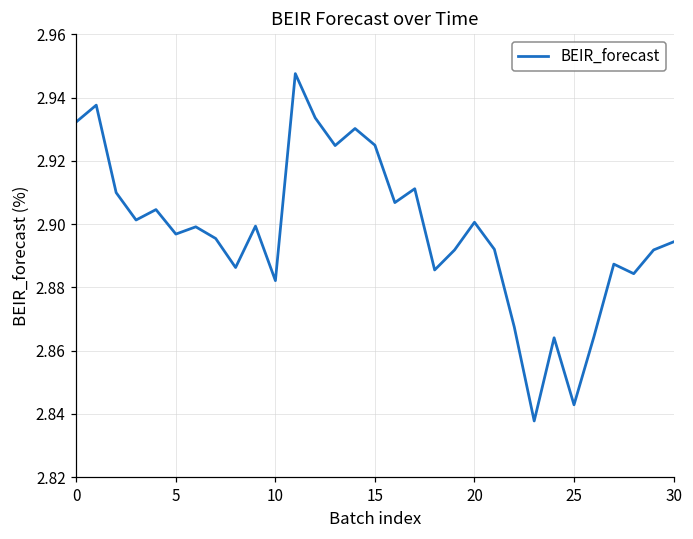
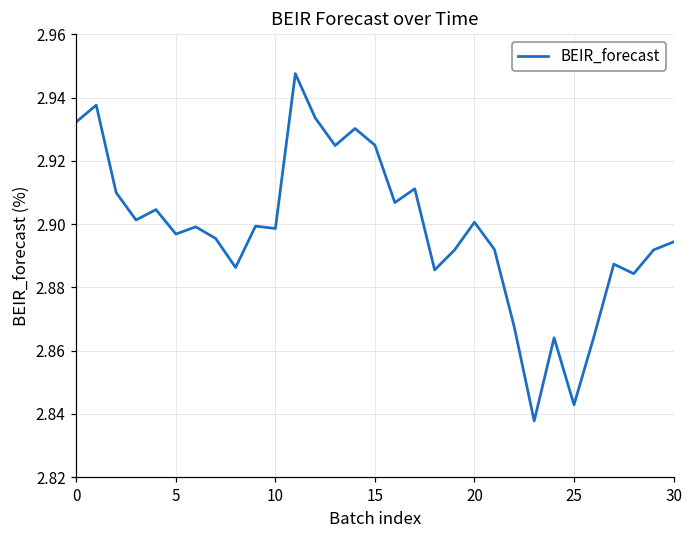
  {
    "0": 2.932,
    "5": 2.897,
-   "10": 2.882,
+   "10": 2.899,
    "15": 2.925,
    "20": 2.901,
    "25": 2.843,
    "30": 2.894
  }
